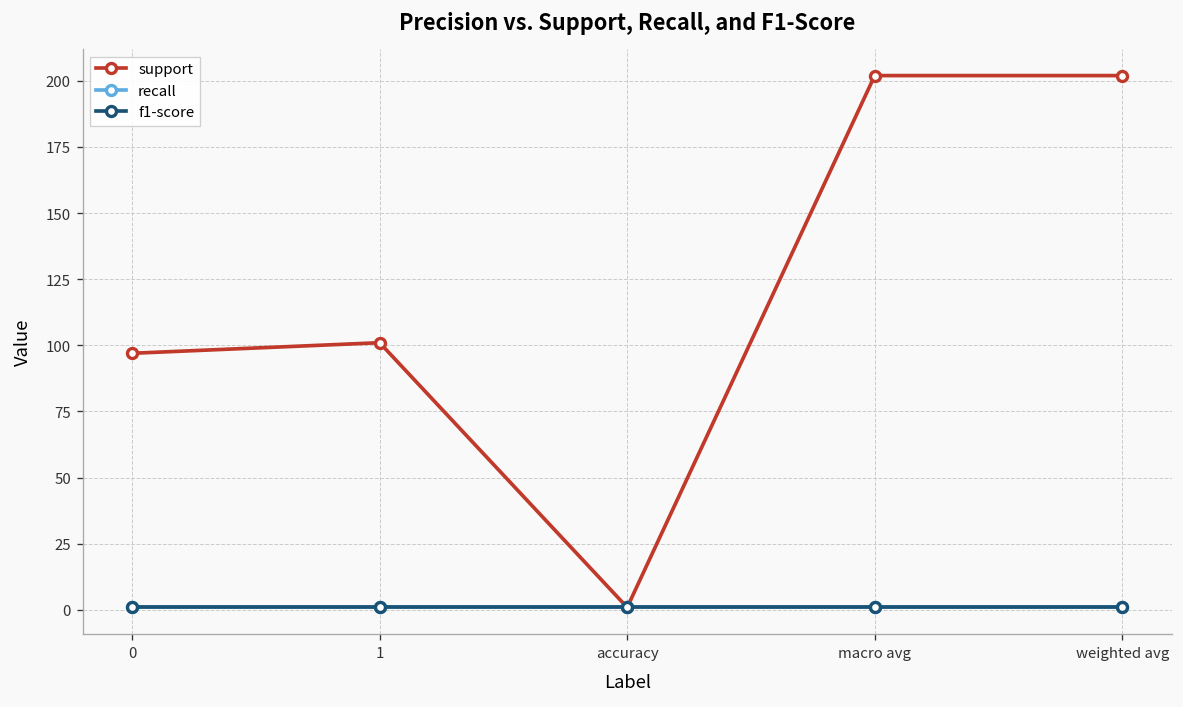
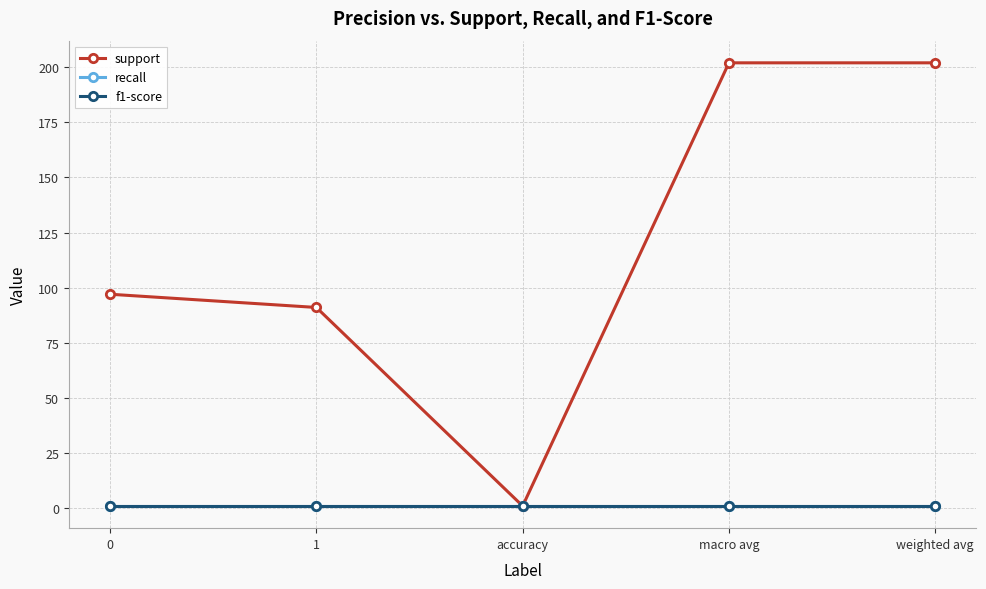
  {
    "support": {
      "0": 97,
-     "1": 101,
+     "1": 91,
      "macro avg": 202,
      "weighted avg": 202
    },
    "f1-score": {
      "0": 1,
      "1": 1,
      "macro avg": 1,
      "weighted avg": 1
    }
  }
